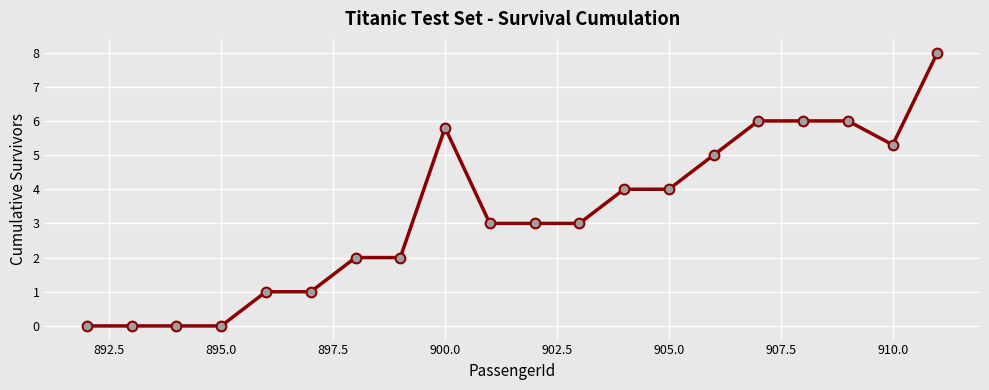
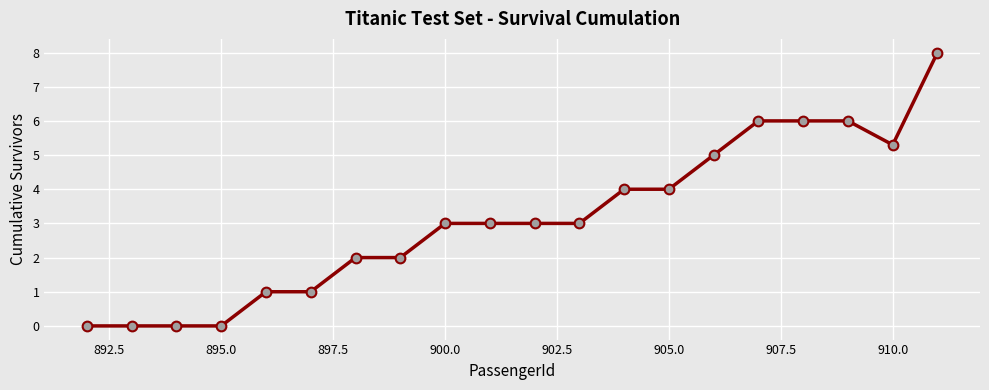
  {
    "895.0": 0.0,
-   "900.0": 5.8,
+   "900.0": 3.0,
    "905.0": 4.0,
    "910.0": 5.3
  }
